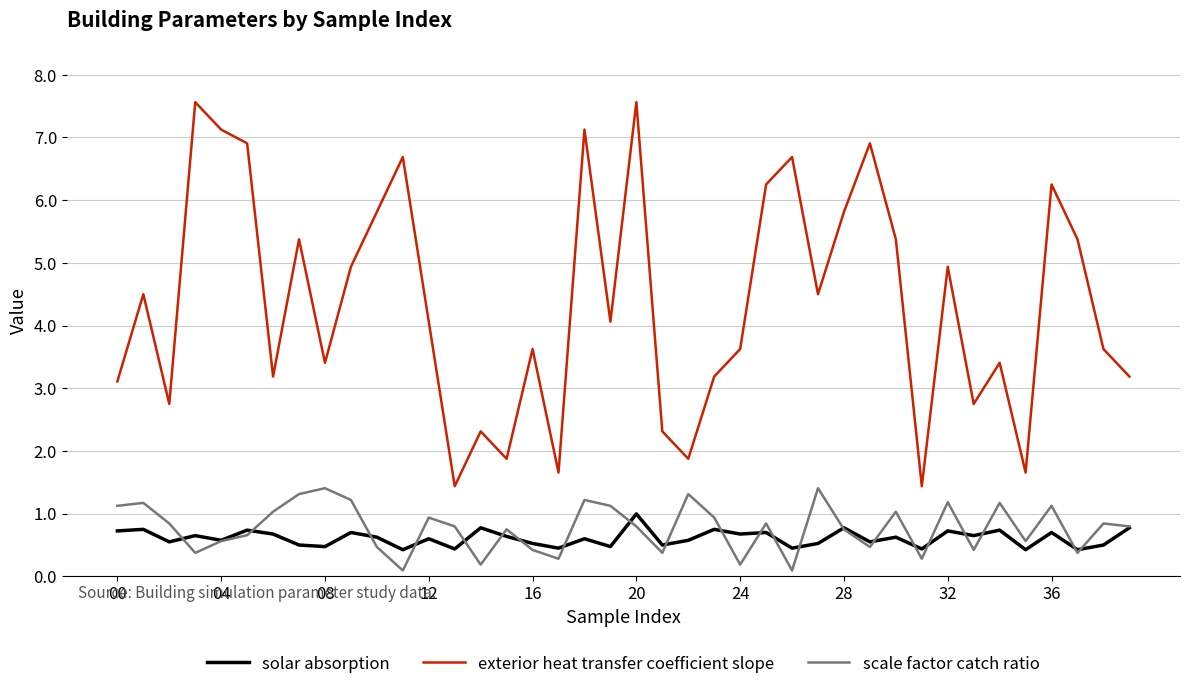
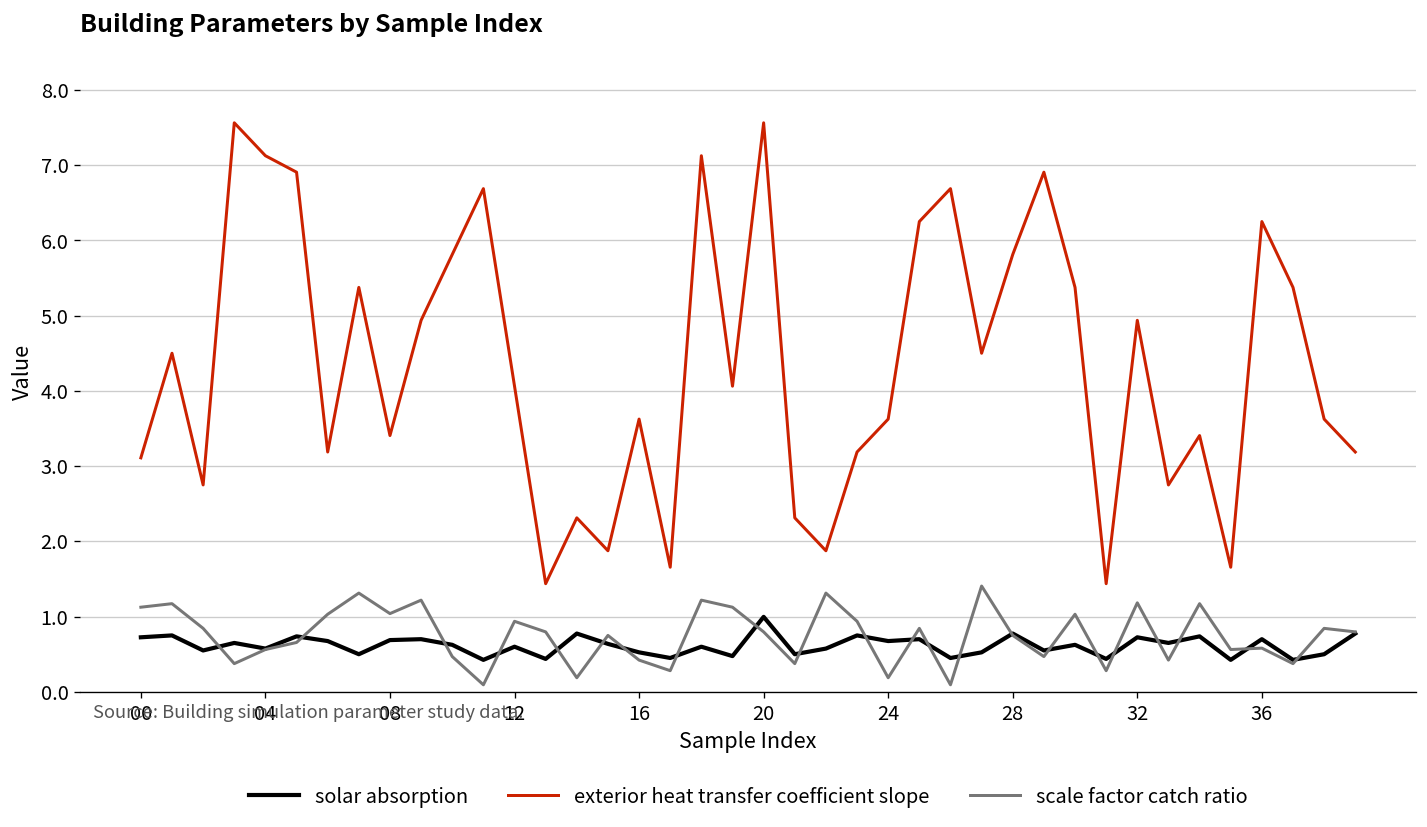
  {
    "solar absorption": {
      "00": 0.7,
-     "08": 0.5,
+     "08": 0.7,
      "12": 0.6,
      "16": 0.5,
      "20": 1.0,
      "24": 0.7,
      "32": 0.7,
      "36": 0.7
    },
    "exterior heat transfer coefficient slope": {
      "00": 3.1,
      "04": 7.1,
      "08": 3.4,
      "12": 4.1,
      "16": 3.6,
      "20": 7.6,
      "24": 3.6,
      "28": 5.8,
      "32": 4.9,
      "36": 6.3
    },
    "scale factor catch ratio": {
      "00": 1.1,
-     "08": 1.4,
+     "08": 1.0,
      "12": 0.9,
      "16": 0.4,
      "20": 0.8,
      "24": 0.2,
      "32": 1.2,
-     "36": 1.1
+     "36": 0.6
    }
  }
